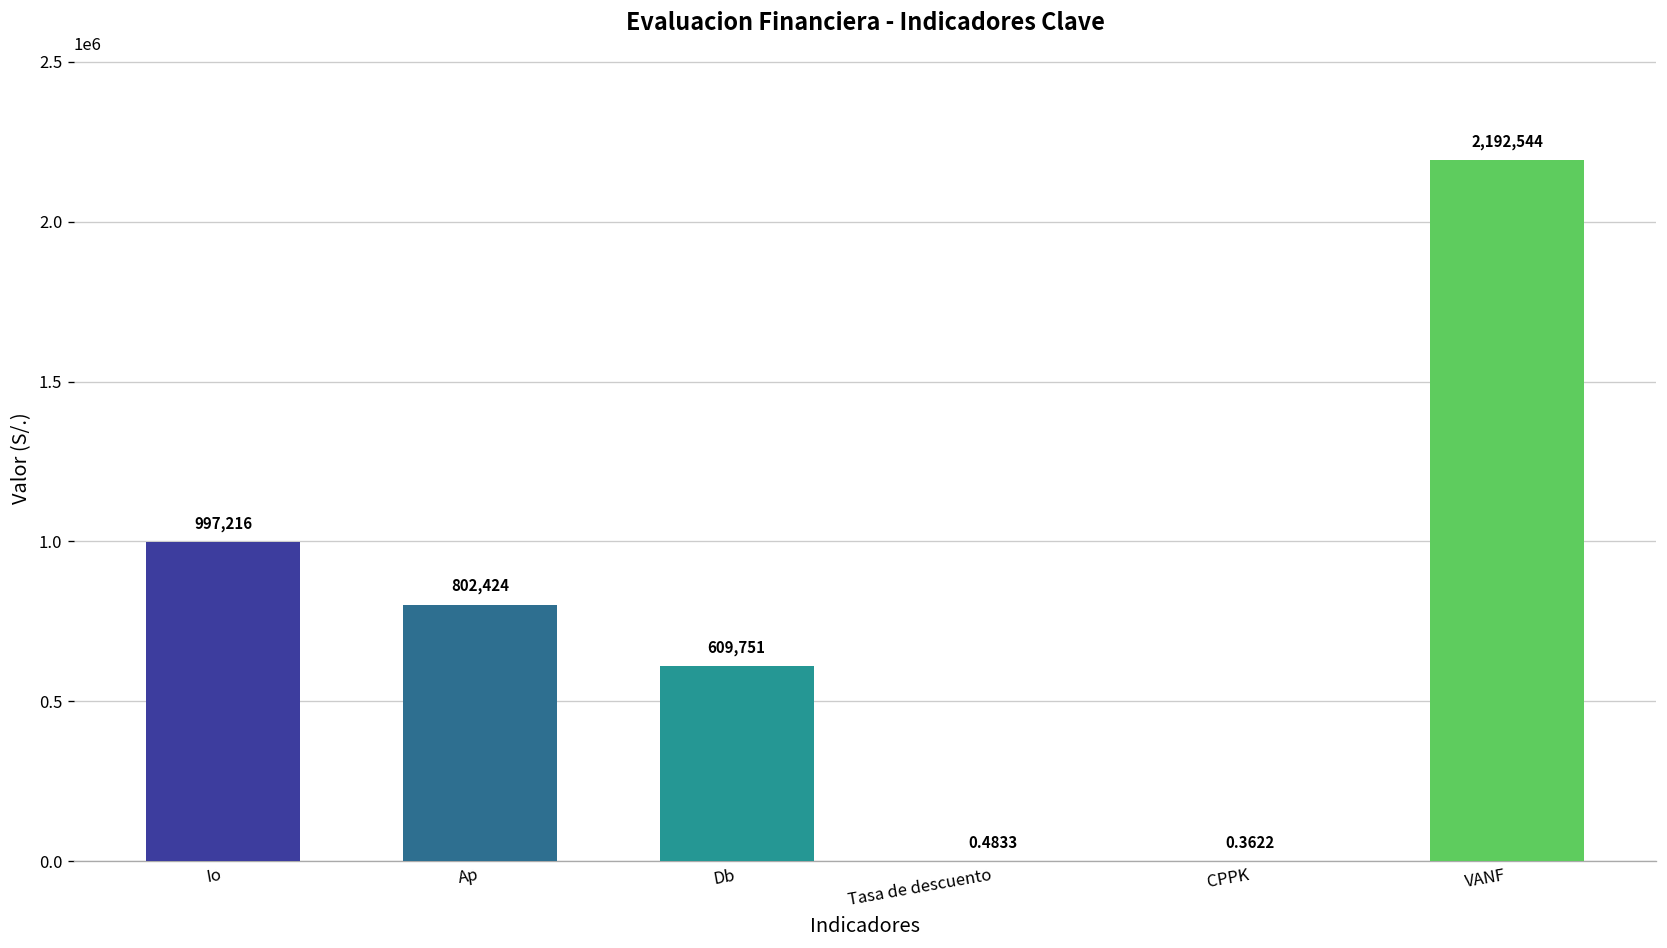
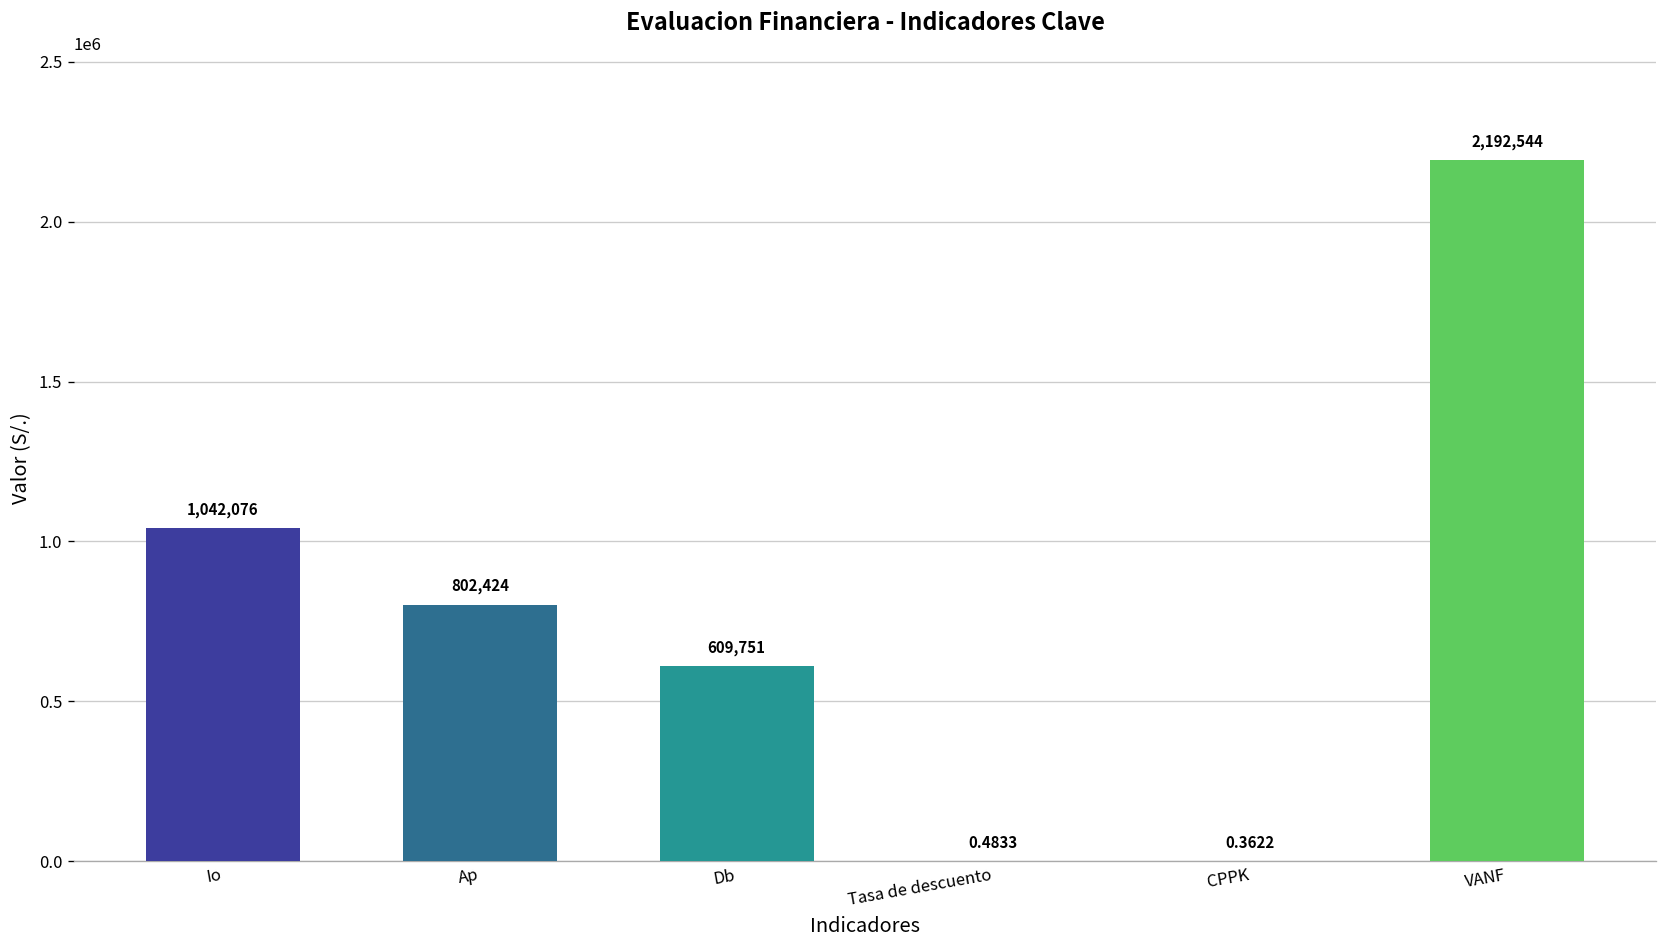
  {
-   "Io": "997,216",
+   "Io": "1,042,076",
    "Ap": "802,424",
    "Db": "609,751",
    "Tasa de descuento": "0.4833",
    "CPPK": "0.3622",
    "VANF": "2,192,544"
  }
